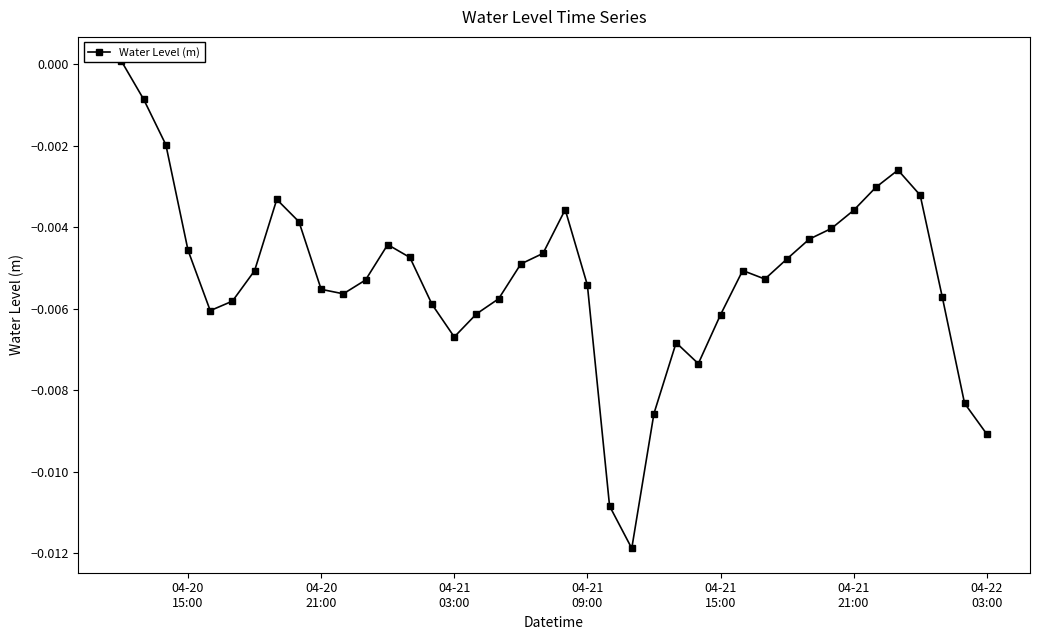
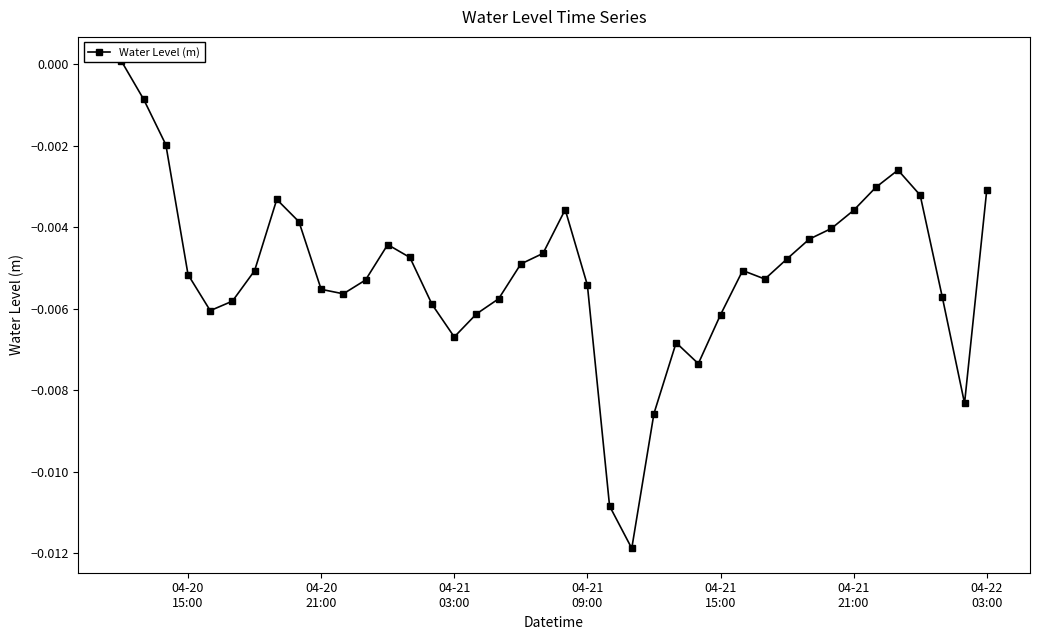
  {
-   "04-20 15:00": -0.0046,
+   "04-20 15:00": -0.0052,
    "04-20 21:00": -0.0055,
    "04-21 03:00": -0.0067,
    "04-21 09:00": -0.0054,
    "04-21 15:00": -0.0061,
    "04-21 21:00": -0.0036,
-   "04-22 03:00": -0.0091
+   "04-22 03:00": -0.0031
  }
